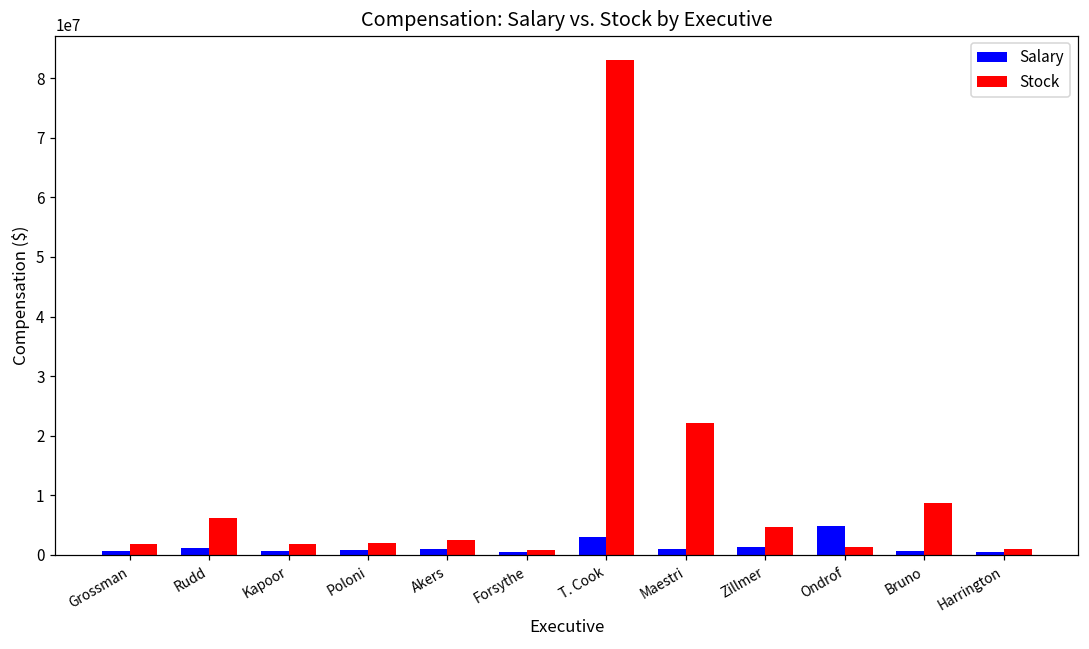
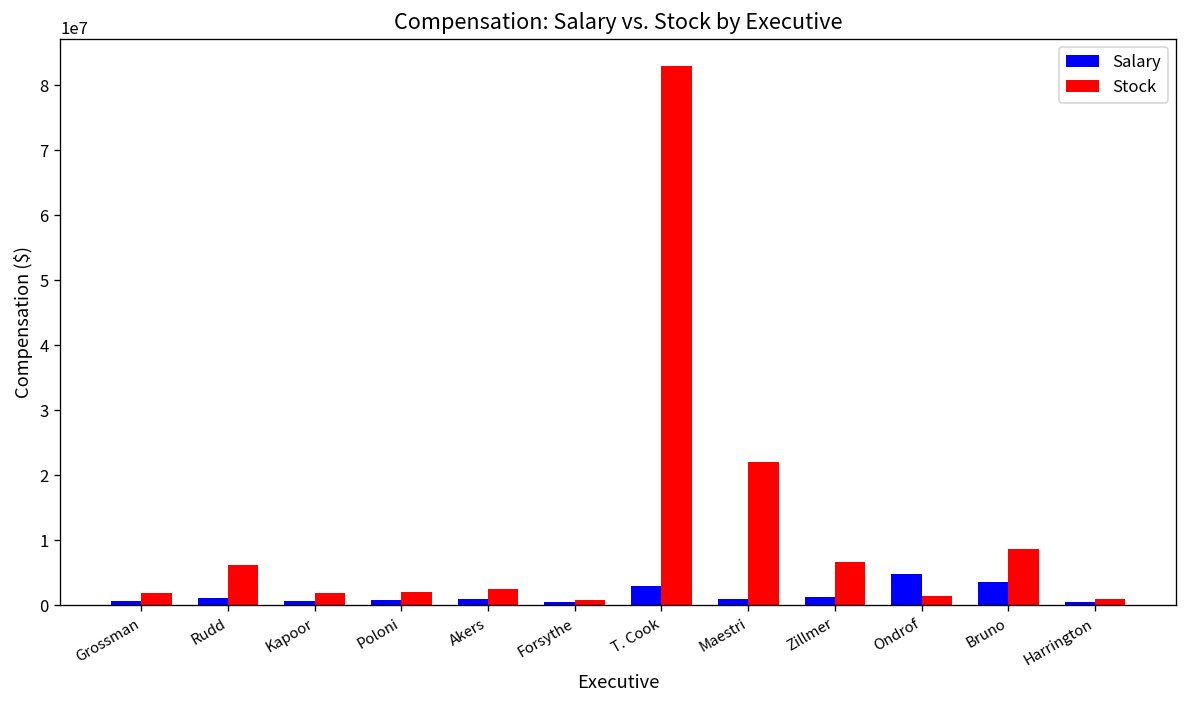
  {
    "Salary": {
      "Grossman": 1000000,
      "Rudd": 1000000,
      "Kapoor": 1000000,
      "Poloni": 1000000,
      "Akers": 1000000,
      "Forsythe": 1000000,
      "T. Cook": 3000000,
      "Maestri": 1000000,
      "Zillmer": 1000000,
      "Ondrof": 5000000,
-     "Bruno": 1000000,
+     "Bruno": 4000000,
      "Harrington": 1000000
    },
    "Stock": {
      "Grossman": 2000000,
      "Rudd": 6000000,
      "Kapoor": 2000000,
      "Poloni": 2000000,
      "Akers": 3000000,
      "Forsythe": 1000000,
      "T. Cook": 83000000,
      "Maestri": 22000000,
-     "Zillmer": 5000000,
+     "Zillmer": 7000000,
      "Ondrof": 1000000,
      "Bruno": 9000000,
      "Harrington": 1000000
    }
  }
